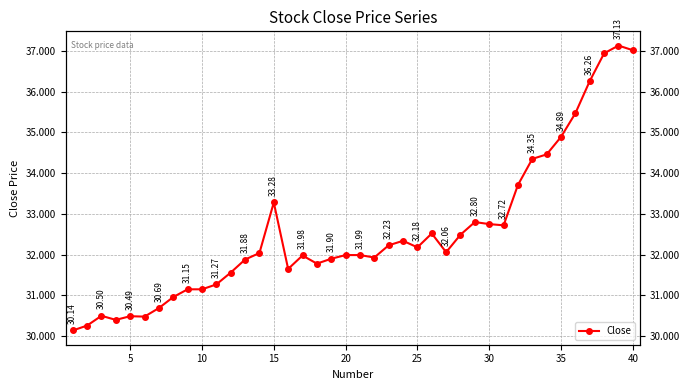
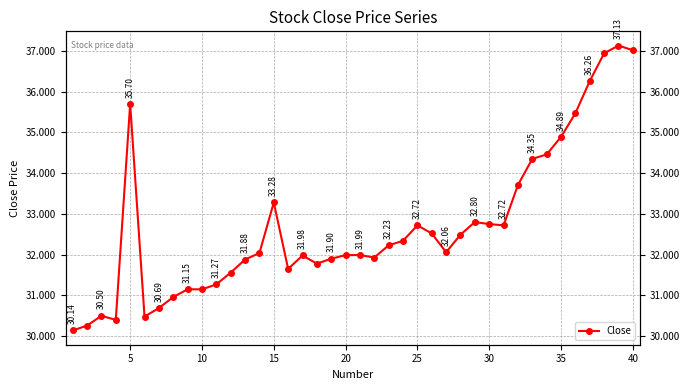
  {
-   "5": 30.49,
+   "5": 35.70,
    "15": 33.28,
-   "25": 32.18,
+   "25": 32.72,
    "35": 34.89
  }
